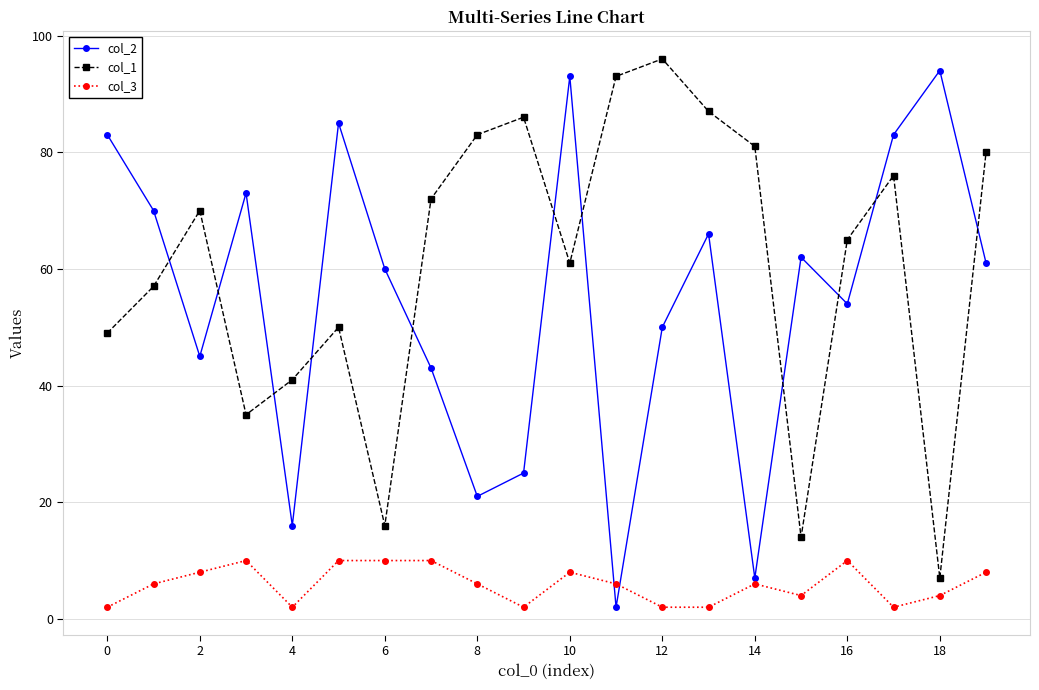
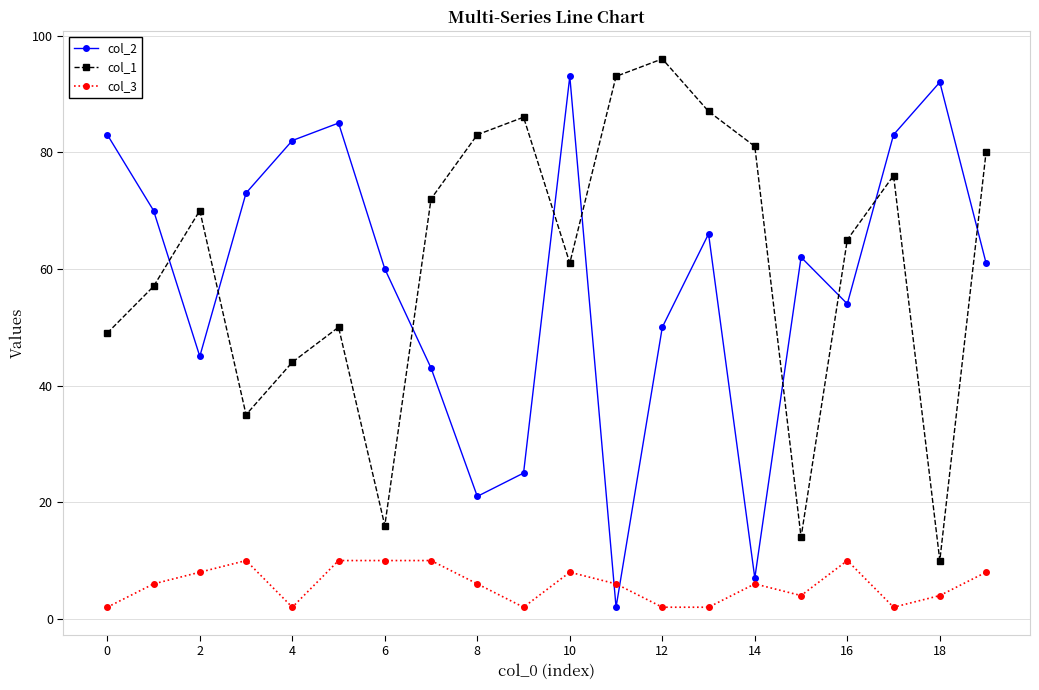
  {
    "col_2": {
      "0": 83,
      "2": 45,
-     "4": 16,
+     "4": 82,
      "6": 60,
      "8": 21,
      "10": 93,
      "12": 50,
      "14": 7,
      "16": 54,
-     "18": 94
+     "18": 92
    },
    "col_1": {
      "0": 49,
      "2": 70,
-     "4": 41,
+     "4": 44,
      "6": 16,
      "8": 83,
      "10": 61,
      "12": 96,
      "14": 81,
      "16": 65,
-     "18": 7
+     "18": 10
    },
    "col_3": {
      "0": 2,
      "2": 8,
      "4": 2,
      "6": 10,
      "8": 6,
      "10": 8,
      "12": 2,
      "14": 6,
      "16": 10,
      "18": 4
    }
  }
